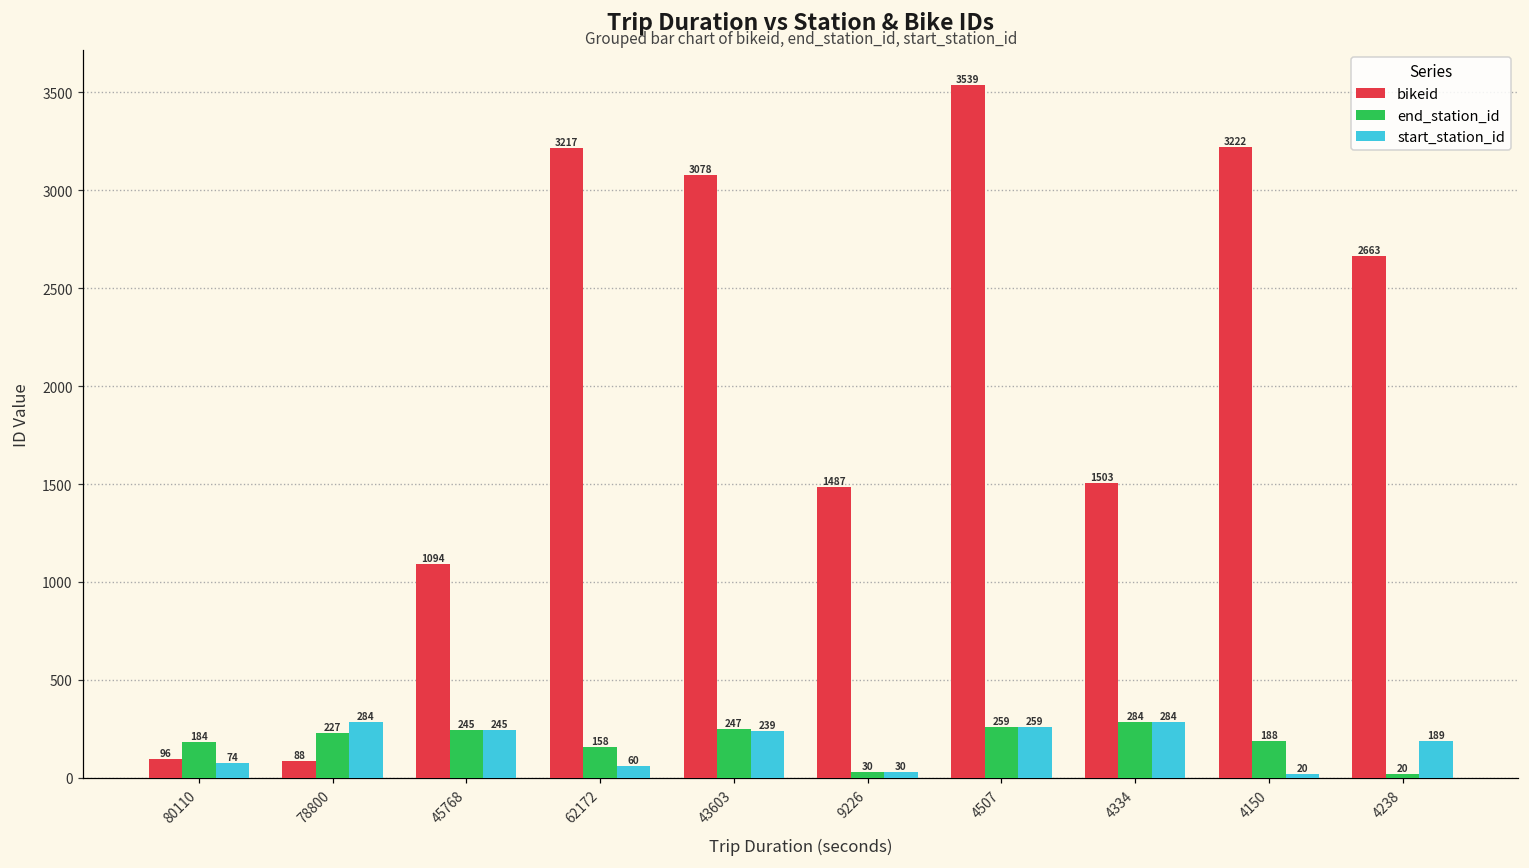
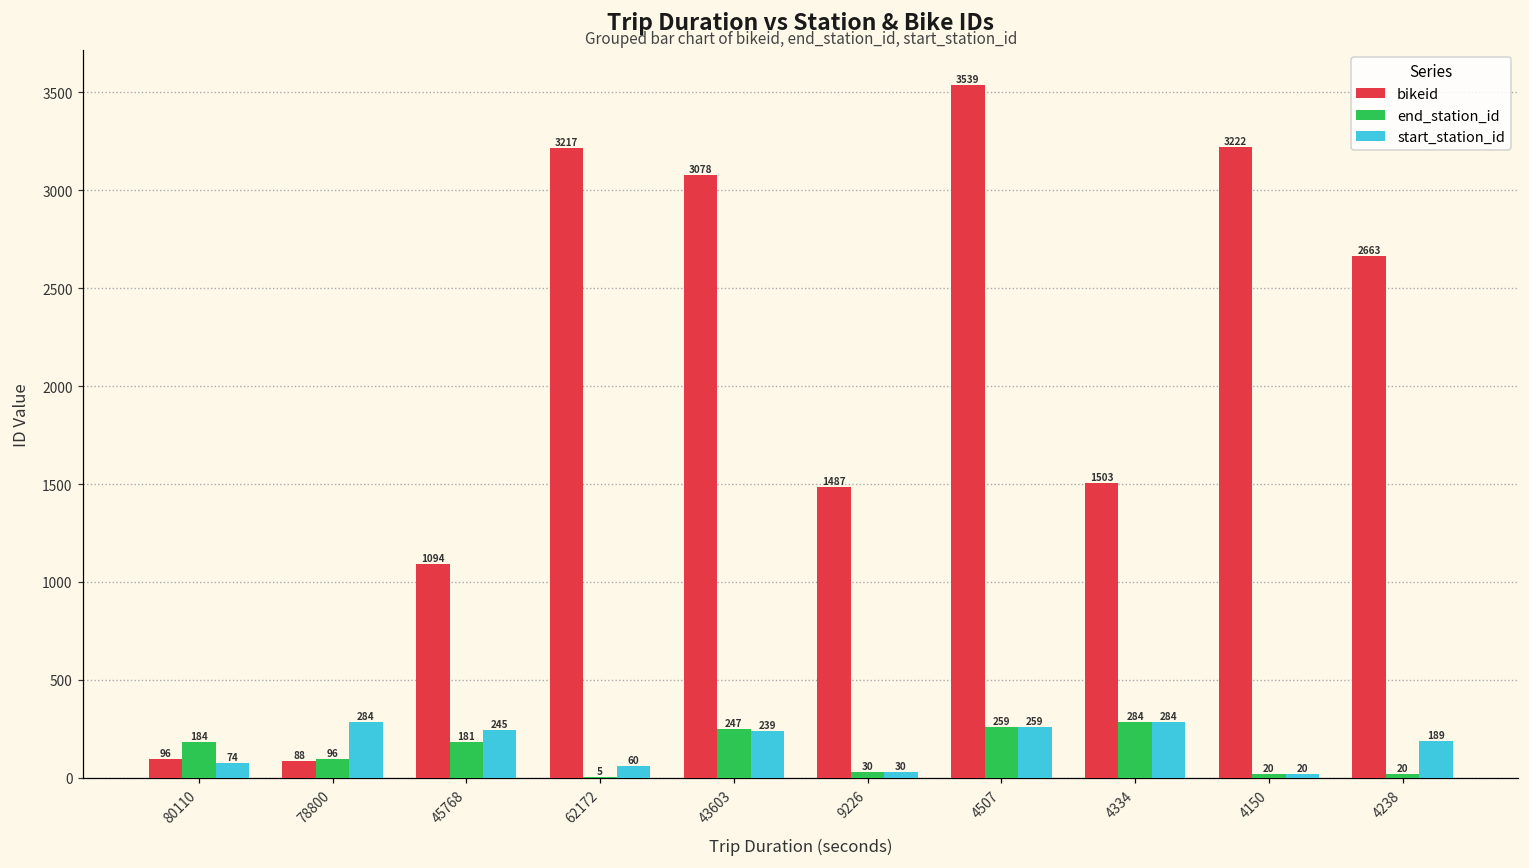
  {
    "bikeid": {
      "80110": 96,
      "78800": 88,
      "45768": 1094,
      "62172": 3217,
      "43603": 3078,
      "9226": 1487,
      "4507": 3539,
      "4334": 1503,
      "4150": 3222,
      "4238": 2663
    },
    "end_station_id": {
      "80110": 184,
-     "78800": 227,
-     "45768": 245,
-     "62172": 158,
+     "78800": 96,
+     "45768": 181,
+     "62172": 5,
      "43603": 247,
      "9226": 30,
      "4507": 259,
      "4334": 284,
-     "4150": 188,
+     "4150": 20,
      "4238": 20
    },
    "start_station_id": {
      "80110": 74,
      "78800": 284,
      "45768": 245,
      "62172": 60,
      "43603": 239,
      "9226": 30,
      "4507": 259,
      "4334": 284,
      "4150": 20,
      "4238": 189
    }
  }
